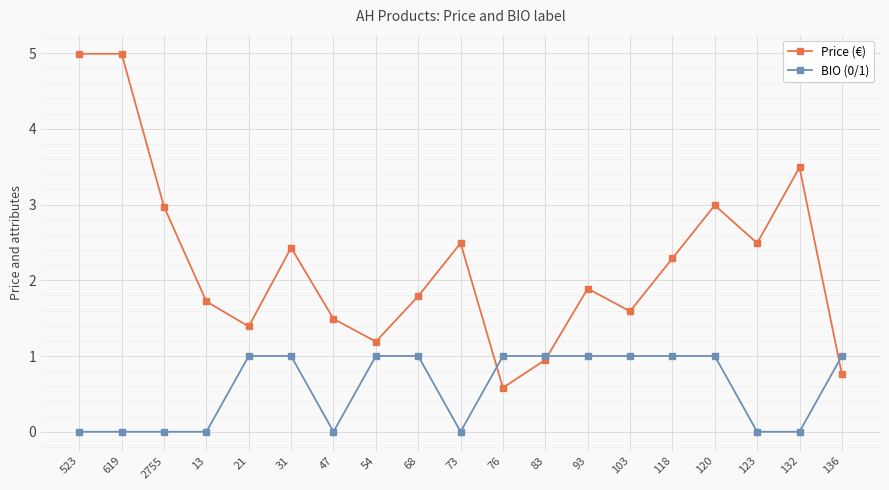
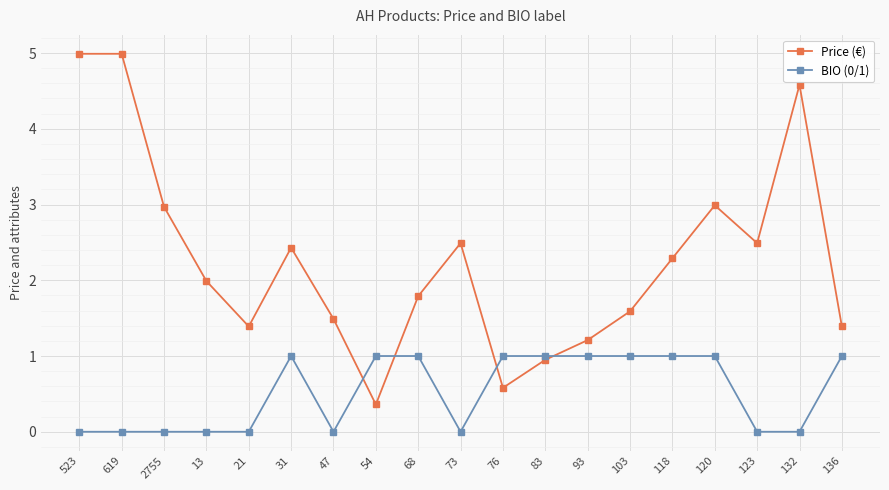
  {
    "Price (€)": {
      "523": 5.0,
      "619": 5.0,
      "2755": 3.0,
-     "13": 1.7,
+     "13": 2.0,
      "21": 1.4,
      "31": 2.4,
      "47": 1.5,
-     "54": 1.2,
+     "54": 0.4,
      "68": 1.8,
      "73": 2.5,
      "76": 0.6,
      "83": 1.0,
-     "93": 1.9,
+     "93": 1.2,
      "103": 1.6,
      "118": 2.3,
      "120": 3.0,
      "123": 2.5,
-     "132": 3.5,
-     "136": 0.8
+     "132": 4.6,
+     "136": 1.4
    },
    "BIO (0/1)": {
      "523": 0,
      "619": 0,
      "2755": 0,
      "13": 0,
-     "21": 1,
+     "21": 0,
      "31": 1,
      "47": 0,
      "54": 1,
      "68": 1,
      "73": 0,
      "76": 1,
      "83": 1,
      "93": 1,
      "103": 1,
      "118": 1,
      "120": 1,
      "123": 0,
      "132": 0,
      "136": 1
    }
  }
